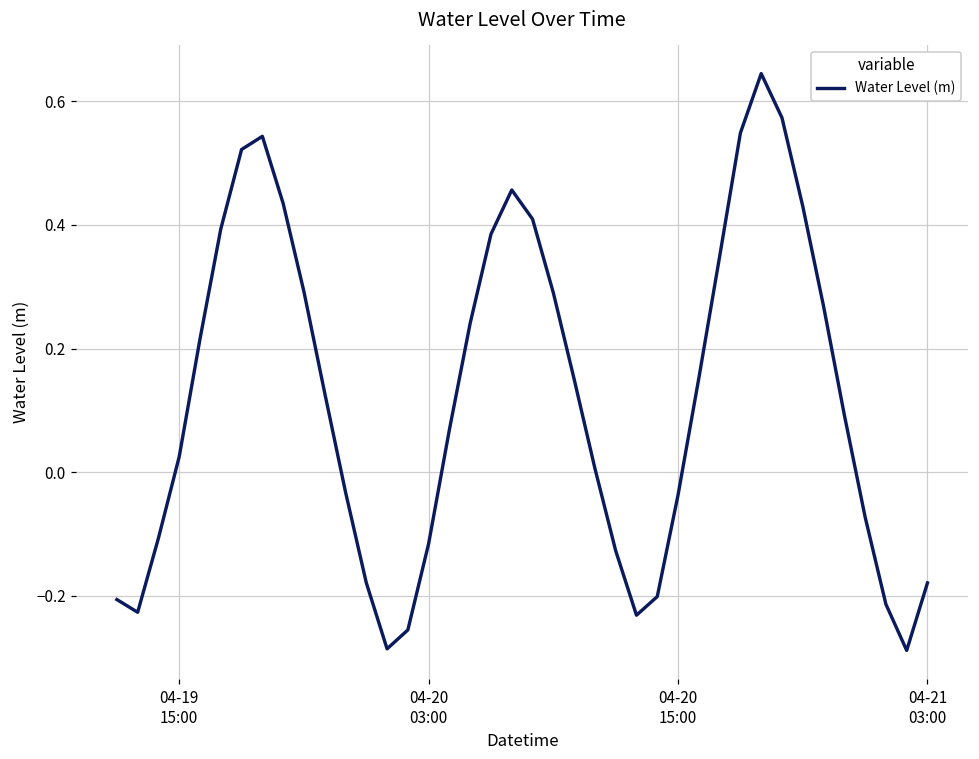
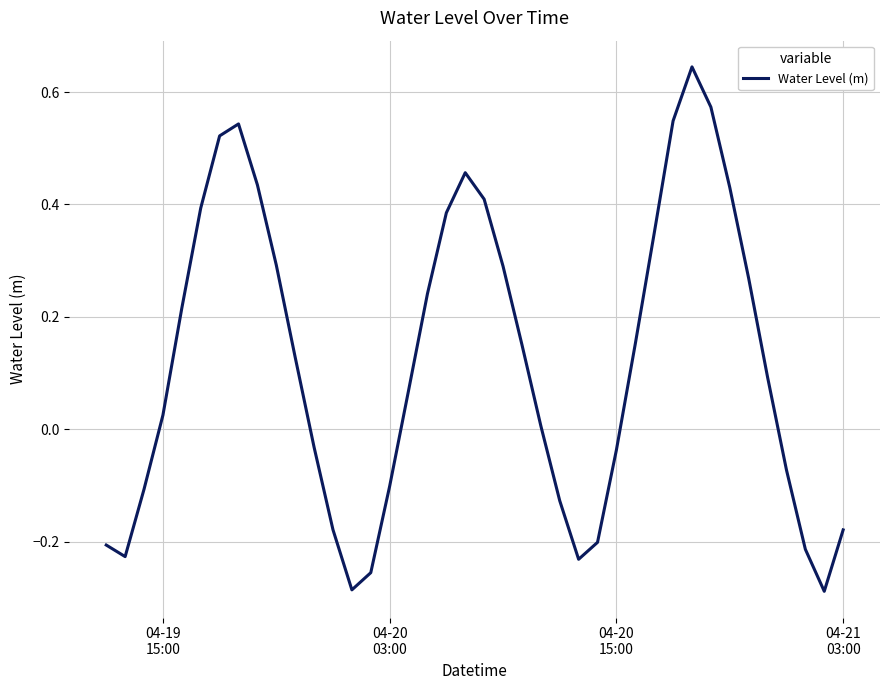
  {
    "04-19 15:00": 0.03,
-   "04-20 03:00": -0.12,
+   "04-20 03:00": -0.10,
    "04-20 15:00": -0.04,
    "04-21 03:00": -0.18
  }
